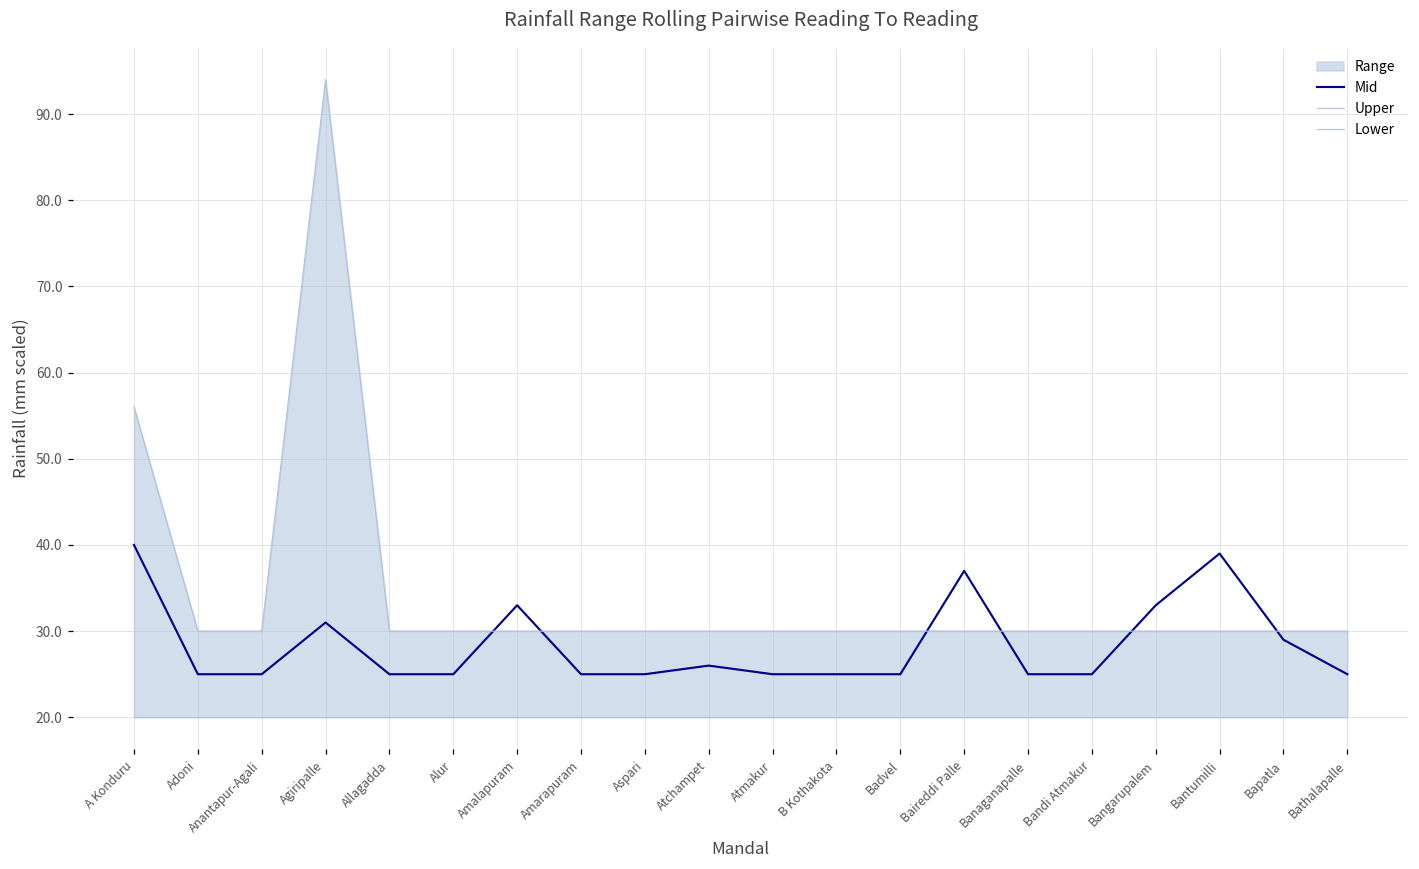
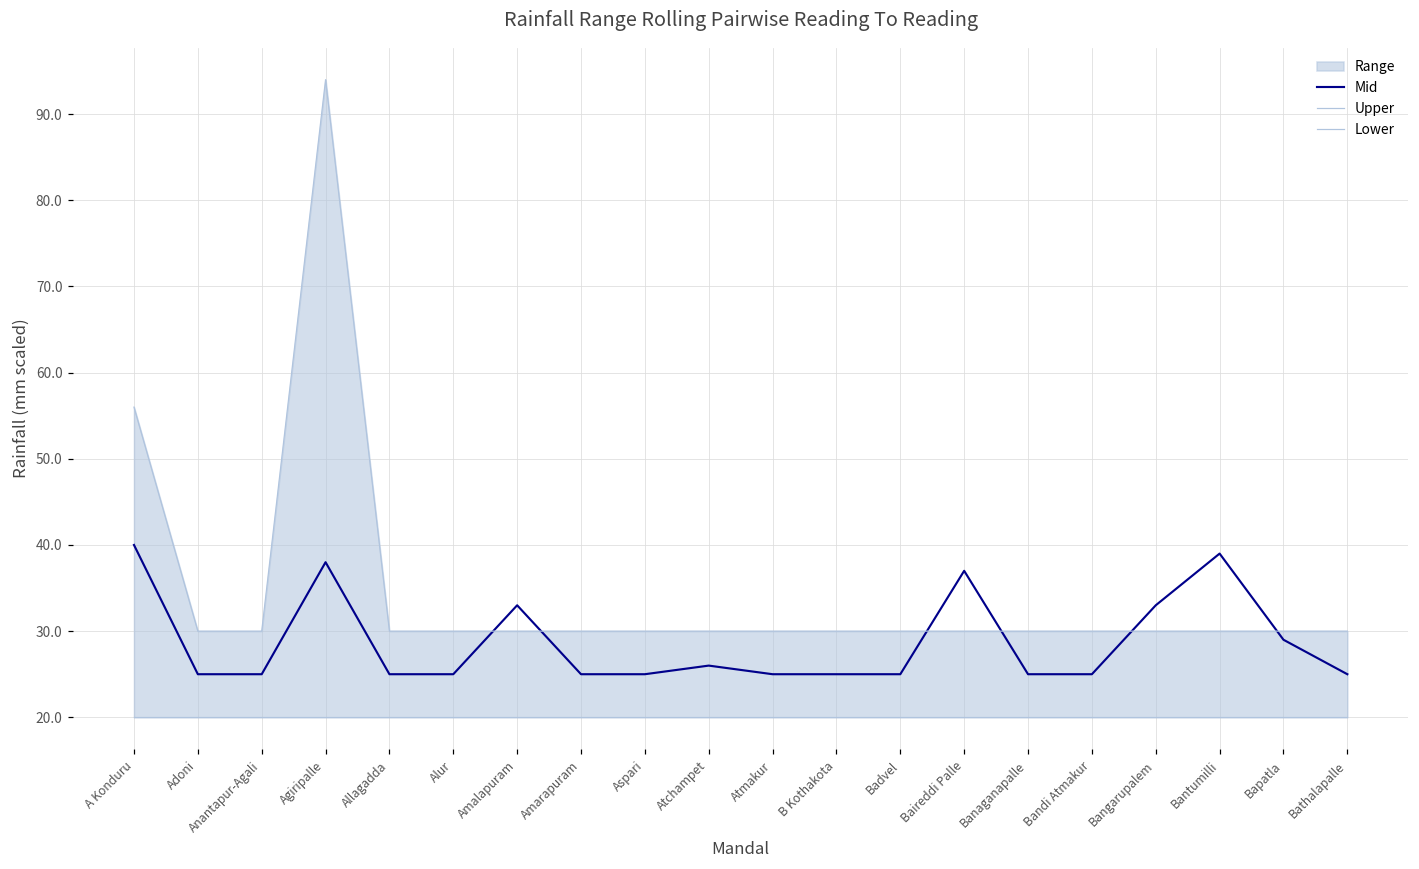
  {
    "Mid": {
      "A Konduru": 40,
      "Adoni": 25,
      "Anantapur-Agali": 25,
-     "Agiripalle": 31,
+     "Agiripalle": 38,
      "Allagadda": 25,
      "Alur": 25,
      "Amalapuram": 33,
      "Amarapuram": 25,
      "Aspari": 25,
      "Atchampet": 26,
      "Atmakur": 25,
      "B Kothakota": 25,
      "Badvel": 25,
      "Baireddi Palle": 37,
      "Banaganapalle": 25,
      "Bandi Atmakur": 25,
      "Bangarupalem": 33,
      "Bantumilli": 39,
      "Bapatla": 29,
      "Bathalapalle": 25
    }
  }
